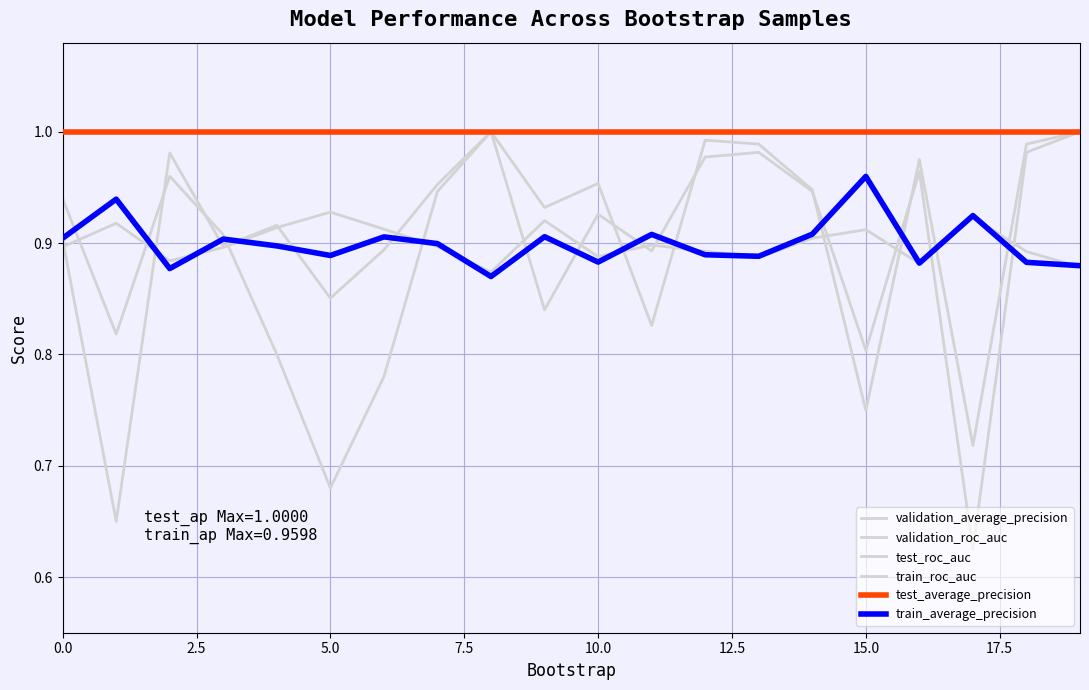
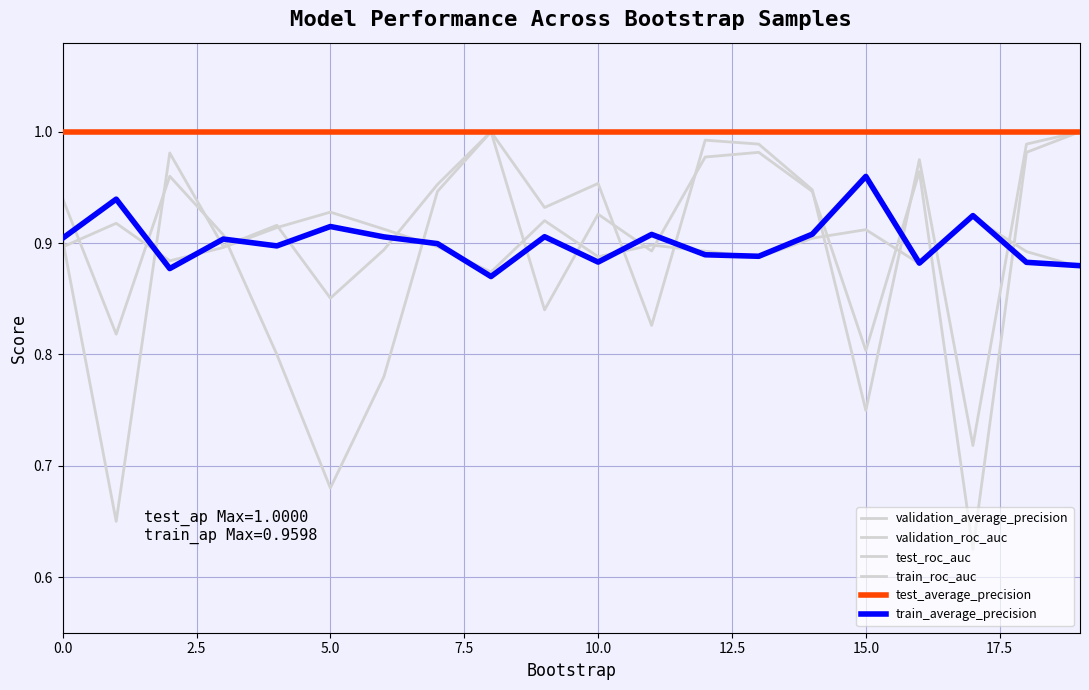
  {
    "test_average_precision": {
      "0.0": 1.000,
      "5.0": 1.000,
      "10.0": 1.000,
      "15.0": 1.000
    },
    "train_average_precision": {
-     "5.0": 0.889,
+     "5.0": 0.915,
      "10.0": 0.883,
      "15.0": 0.960
    }
  }
